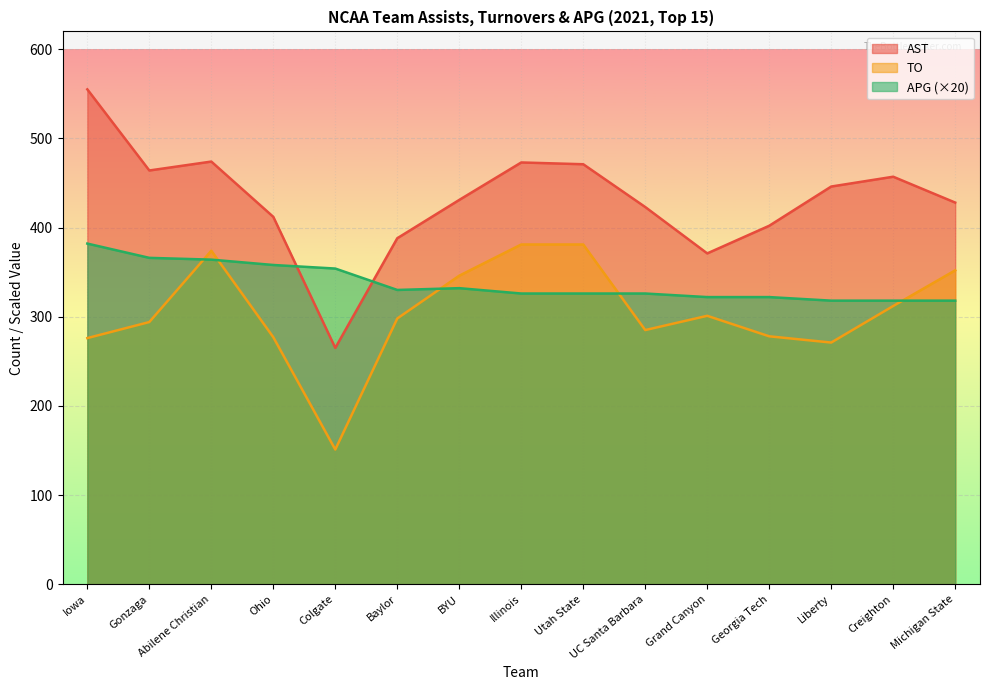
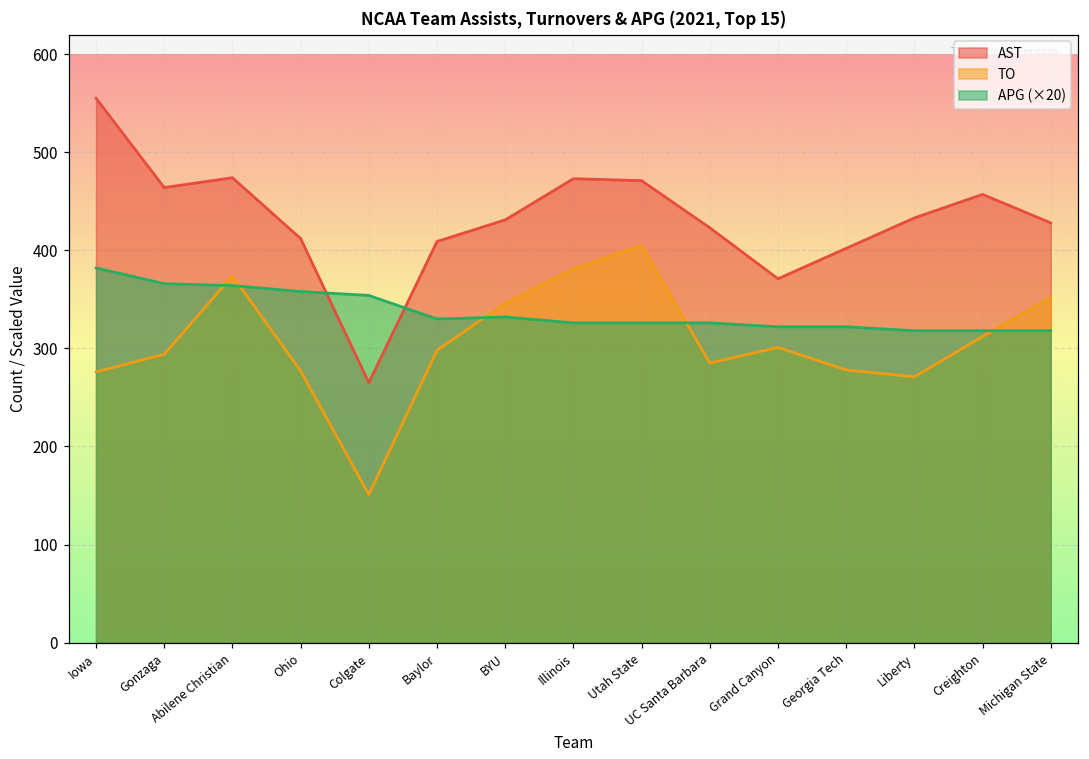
  {
    "AST": {
      "Iowa": 560,
      "Gonzaga": 460,
      "Abilene Christian": 470,
      "Ohio": 410,
      "Colgate": 270,
-     "Baylor": 390,
+     "Baylor": 410,
      "BYU": 430,
      "Illinois": 470,
      "Utah State": 470,
      "UC Santa Barbara": 420,
      "Grand Canyon": 370,
      "Georgia Tech": 400,
-     "Liberty": 450,
+     "Liberty": 430,
      "Creighton": 460,
      "Michigan State": 430
    },
    "TO": {
      "Iowa": 280,
      "Gonzaga": 290,
      "Abilene Christian": 370,
      "Ohio": 280,
      "Colgate": 150,
      "Baylor": 300,
      "BYU": 350,
      "Illinois": 380,
-     "Utah State": 380,
+     "Utah State": 410,
      "UC Santa Barbara": 290,
      "Grand Canyon": 300,
      "Georgia Tech": 280,
      "Liberty": 270,
      "Creighton": 310,
      "Michigan State": 350
    },
    "APG (×20)": {
      "Iowa": 380,
      "Gonzaga": 370,
      "Abilene Christian": 360,
      "Ohio": 360,
      "Colgate": 350,
      "Baylor": 330,
      "BYU": 330,
      "Illinois": 330,
      "Utah State": 330,
      "UC Santa Barbara": 330,
      "Grand Canyon": 320,
      "Georgia Tech": 320,
      "Liberty": 320,
      "Creighton": 320,
      "Michigan State": 320
    }
  }
